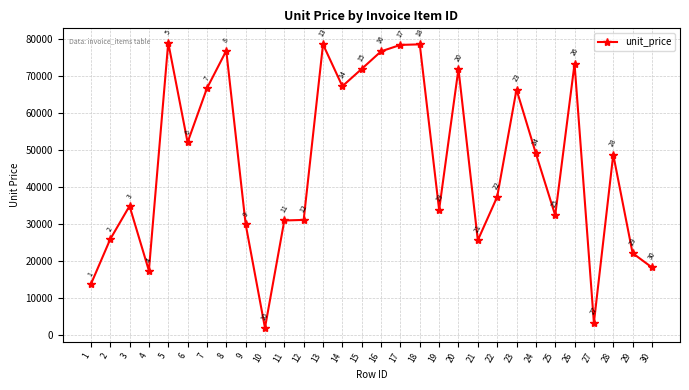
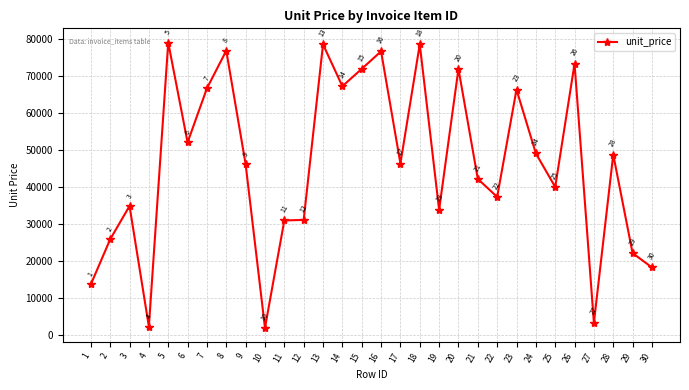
  {
-   "4": 17000,
-   "9": 30000,
-   "17": 79000,
-   "21": 26000,
-   "25": 32000
+   "4": 2000,
+   "9": 46000,
+   "17": 46000,
+   "21": 42000,
+   "25": 40000
  }
